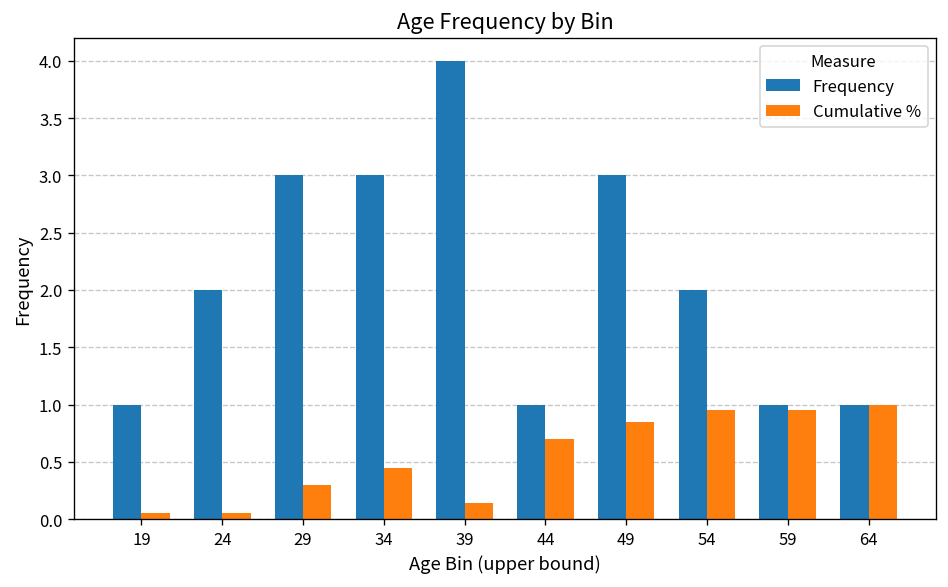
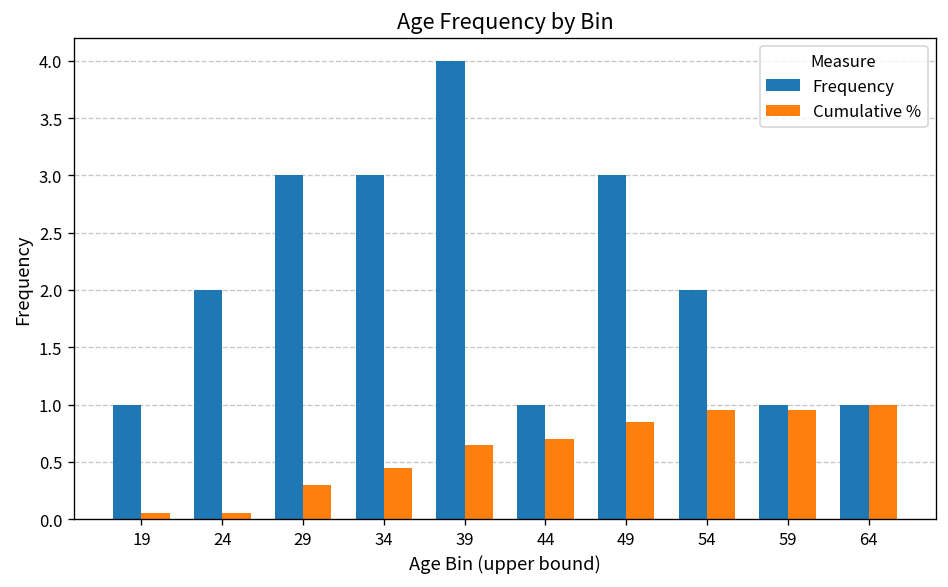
  {
    "Frequency": {
      "19": 1.0,
      "24": 2.0,
      "29": 3.0,
      "34": 3.0,
      "39": 4.0,
      "44": 1.0,
      "49": 3.0,
      "54": 2.0,
      "59": 1.0,
      "64": 1.0
    },
    "Cumulative %": {
      "19": 0.1,
      "24": 0.1,
      "29": 0.3,
      "34": 0.5,
-     "39": 0.1,
+     "39": 0.7,
      "44": 0.7,
      "49": 0.9,
      "54": 1.0,
      "59": 1.0,
      "64": 1.0
    }
  }
